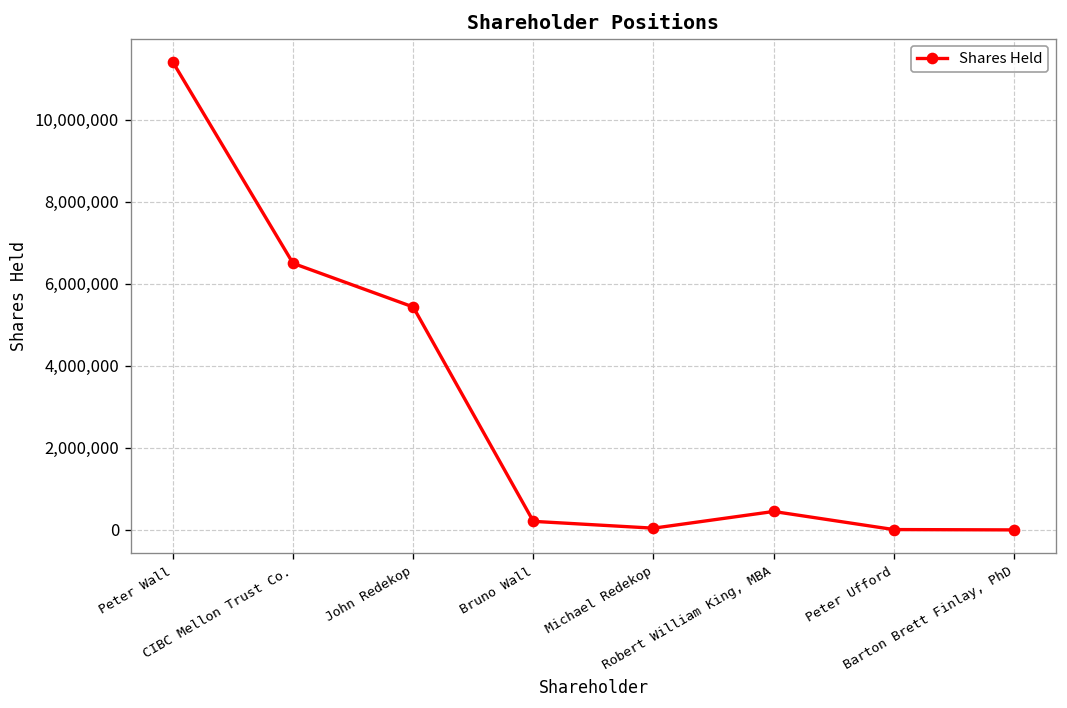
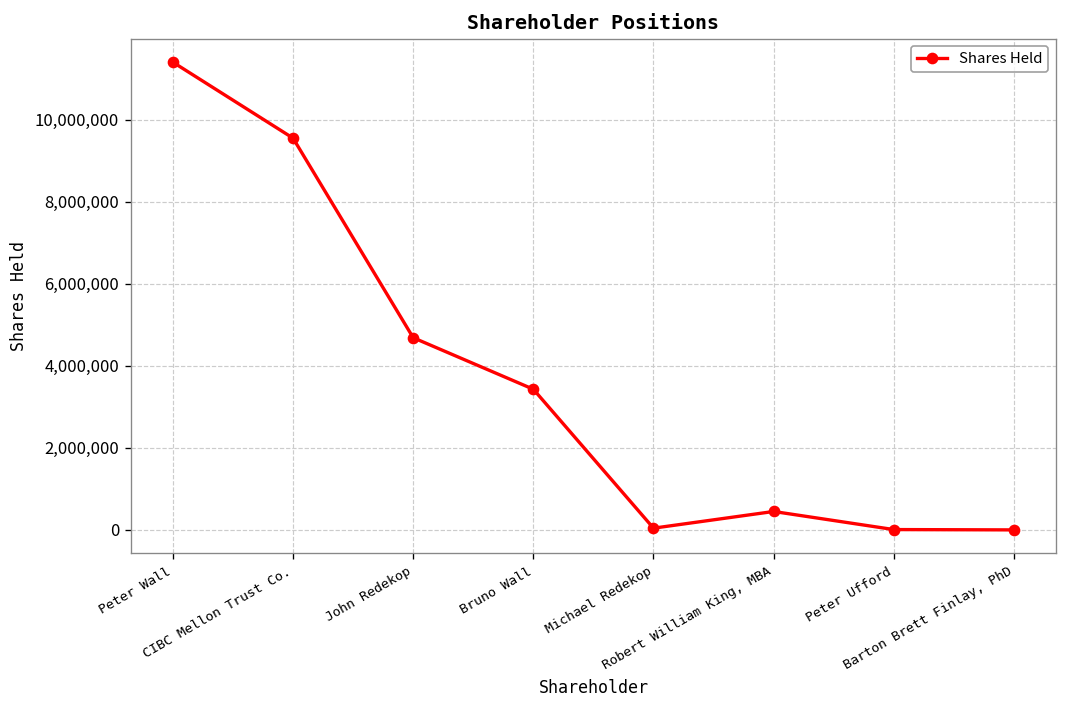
  {
    "Peter Wall": "11,400,000",
-   "CIBC Mellon Trust Co.": "6,500,000",
-   "John Redekop": "5,400,000",
-   "Bruno Wall": "200,000",
+   "CIBC Mellon Trust Co.": "9,600,000",
+   "John Redekop": "4,700,000",
+   "Bruno Wall": "3,400,000",
    "Michael Redekop": "0",
    "Robert William King, MBA": "500,000",
    "Peter Ufford": "0",
    "Barton Brett Finlay, PhD": "0"
  }
